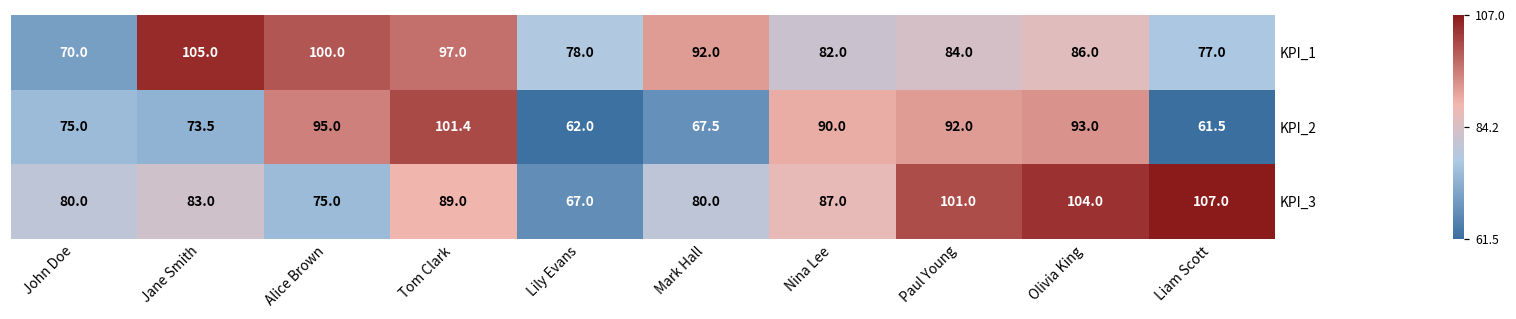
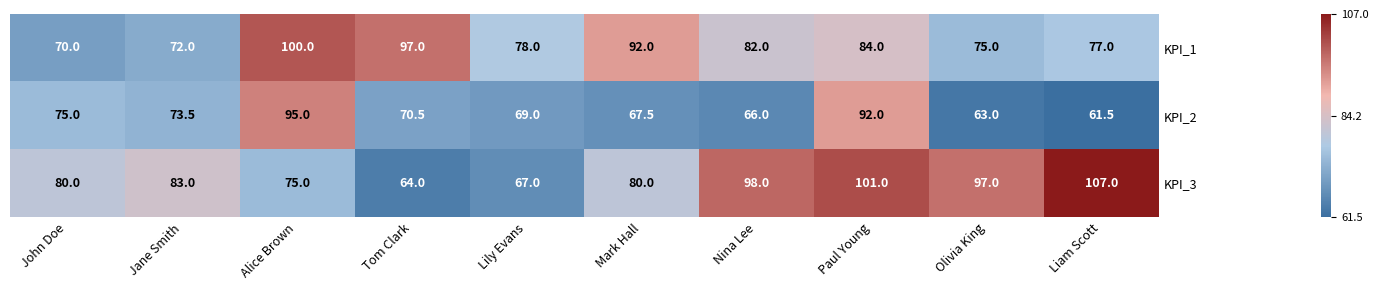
  {
    "KPI_1": {
      "John Doe": 70.0,
-     "Jane Smith": 105.0,
+     "Jane Smith": 72.0,
      "Alice Brown": 100.0,
      "Tom Clark": 97.0,
      "Lily Evans": 78.0,
      "Mark Hall": 92.0,
      "Nina Lee": 82.0,
      "Paul Young": 84.0,
-     "Olivia King": 86.0,
+     "Olivia King": 75.0,
      "Liam Scott": 77.0
    },
    "KPI_2": {
      "John Doe": 75.0,
      "Jane Smith": 73.5,
      "Alice Brown": 95.0,
-     "Tom Clark": 101.4,
-     "Lily Evans": 62.0,
+     "Tom Clark": 70.5,
+     "Lily Evans": 69.0,
      "Mark Hall": 67.5,
-     "Nina Lee": 90.0,
+     "Nina Lee": 66.0,
      "Paul Young": 92.0,
-     "Olivia King": 93.0,
+     "Olivia King": 63.0,
      "Liam Scott": 61.5
    },
    "KPI_3": {
      "John Doe": 80.0,
      "Jane Smith": 83.0,
      "Alice Brown": 75.0,
-     "Tom Clark": 89.0,
+     "Tom Clark": 64.0,
      "Lily Evans": 67.0,
      "Mark Hall": 80.0,
-     "Nina Lee": 87.0,
+     "Nina Lee": 98.0,
      "Paul Young": 101.0,
-     "Olivia King": 104.0,
+     "Olivia King": 97.0,
      "Liam Scott": 107.0
    }
  }
